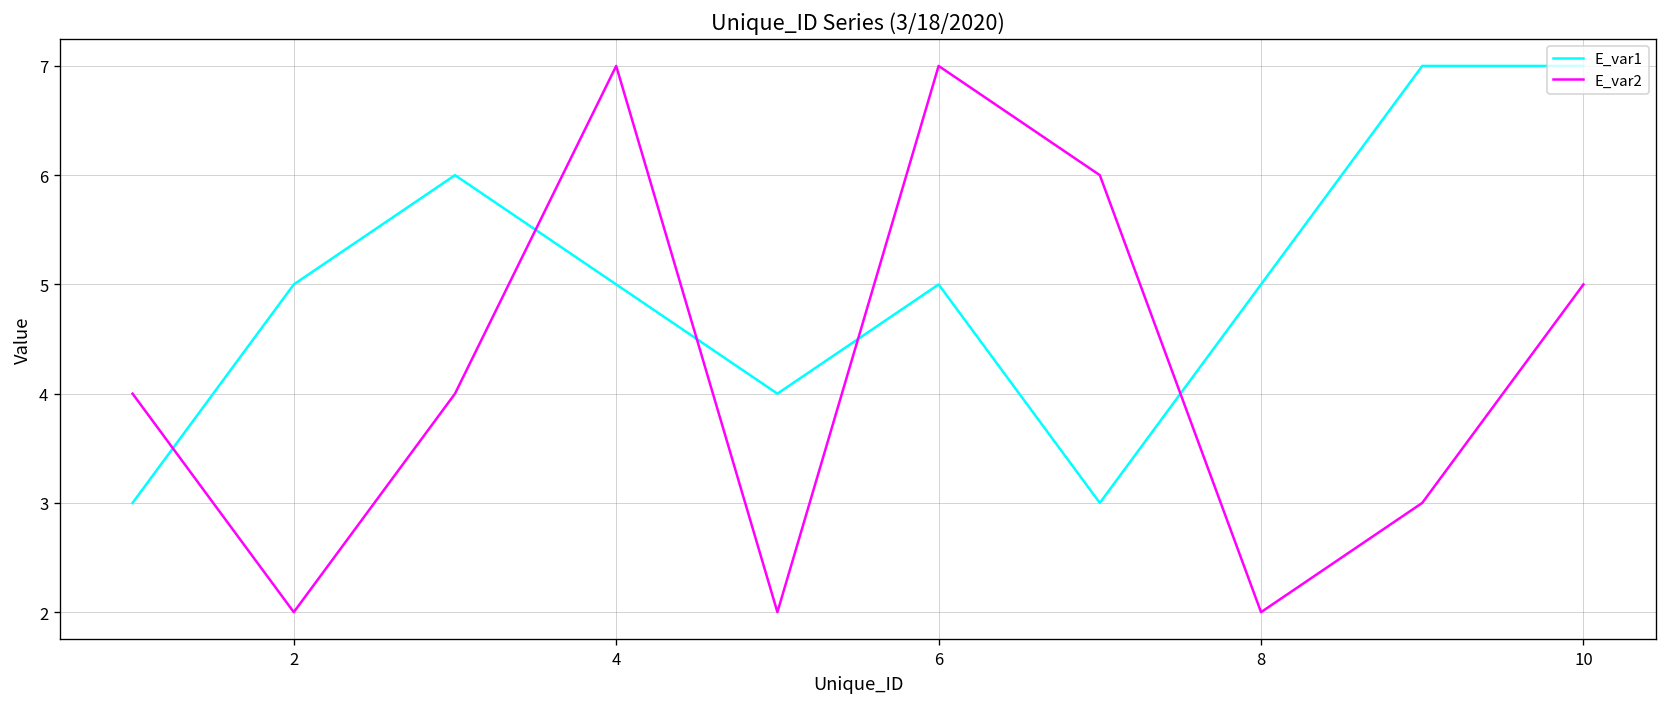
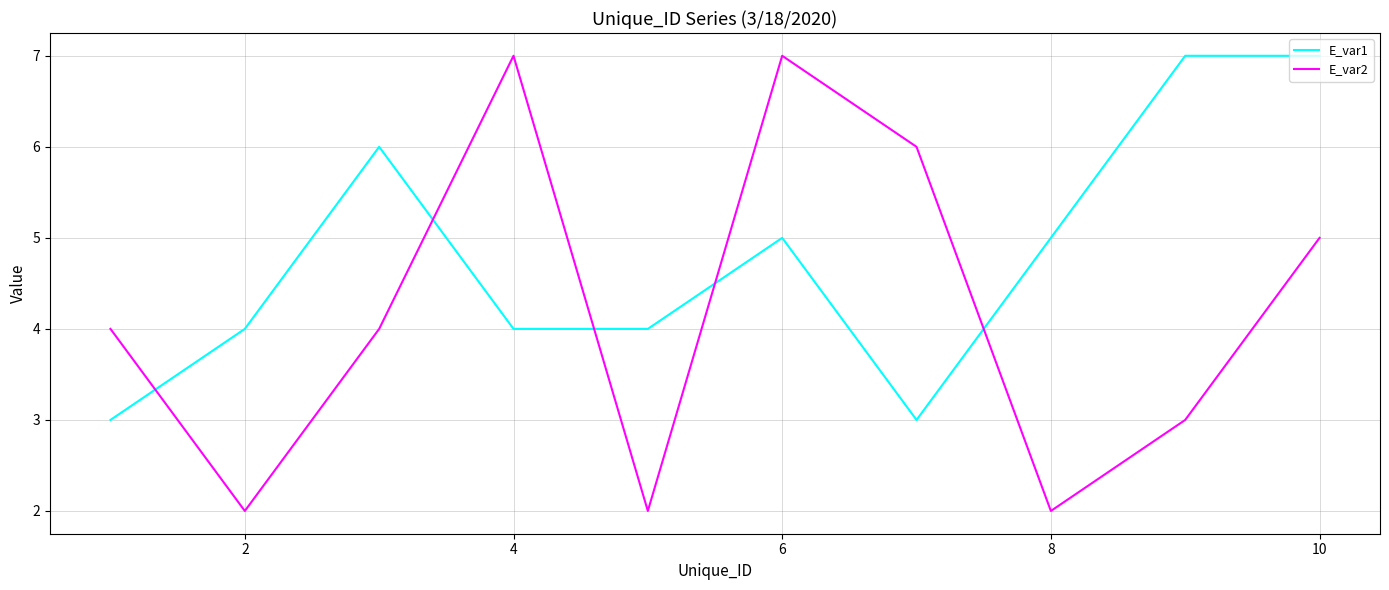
  {
    "E_var1": {
-     "2": 5,
-     "4": 5,
+     "2": 4,
+     "4": 4,
      "6": 5,
      "8": 5
    },
    "E_var2": {
      "2": 2,
      "4": 7,
      "6": 7,
      "8": 2,
      "10": 5
    }
  }
